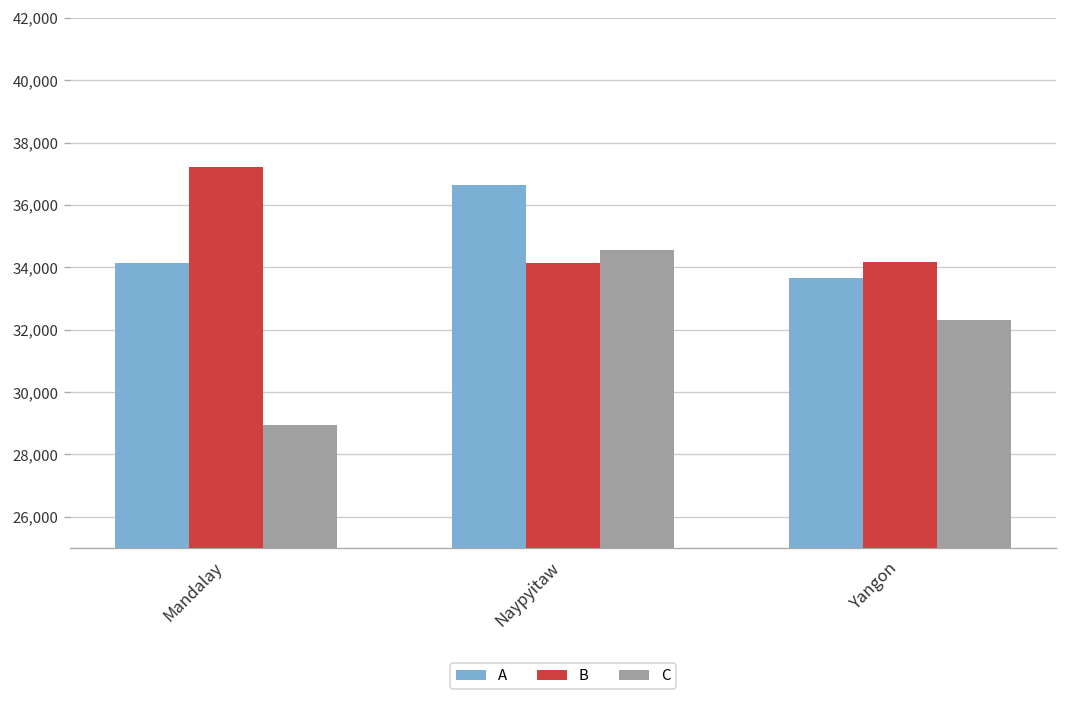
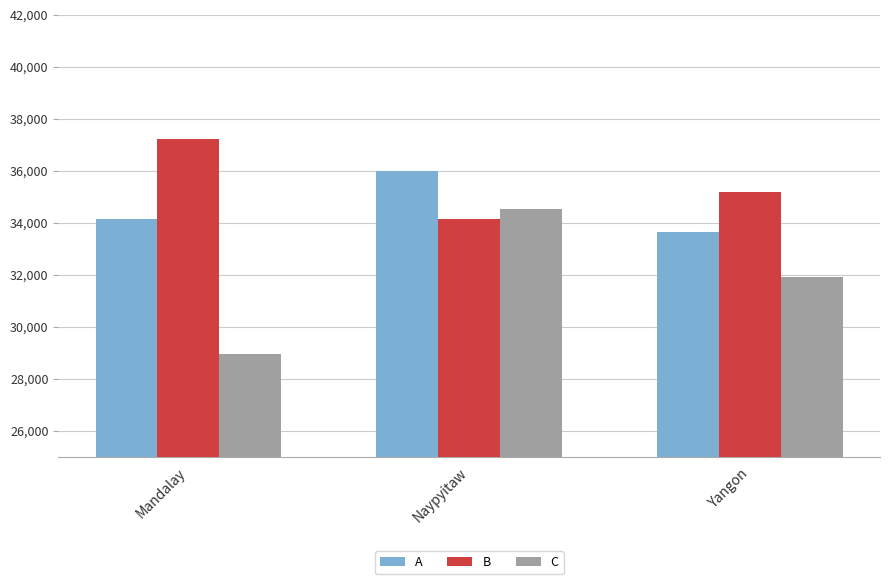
  {
    "A": {
      "Mandalay": "34,100",
-     "Naypyitaw": "36,600",
+     "Naypyitaw": "36,000",
      "Yangon": "33,600"
    },
    "B": {
      "Mandalay": "37,200",
      "Naypyitaw": "34,100",
-     "Yangon": "34,200"
+     "Yangon": "35,200"
    },
    "C": {
      "Mandalay": "28,900",
      "Naypyitaw": "34,500",
-     "Yangon": "32,300"
+     "Yangon": "31,900"
    }
  }
